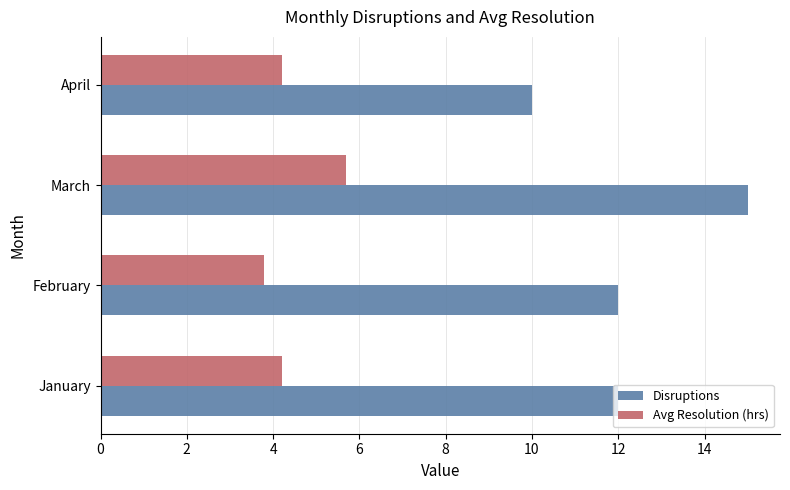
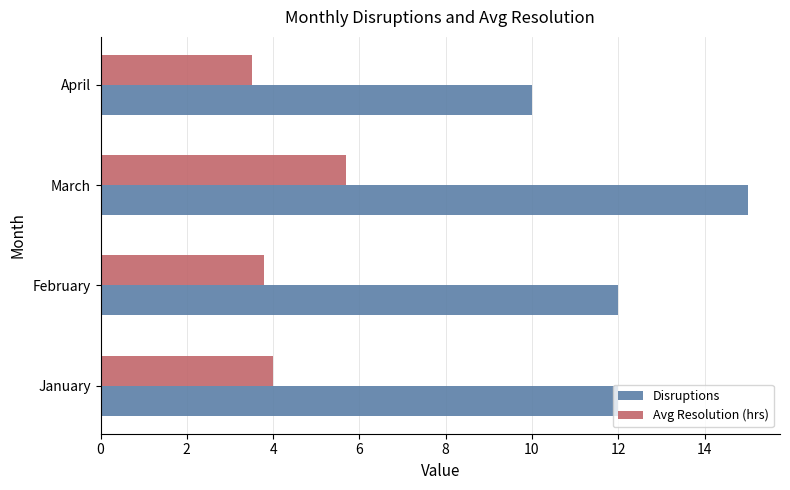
  {
    "Disruptions": {
      "April": 10.0,
      "March": 15.0,
      "February": 12.0
    },
    "Avg Resolution (hrs)": {
-     "April": 4.2,
+     "April": 3.5,
      "March": 5.7,
      "February": 3.8,
-     "January": 4.2
+     "January": 4.0
    }
  }
